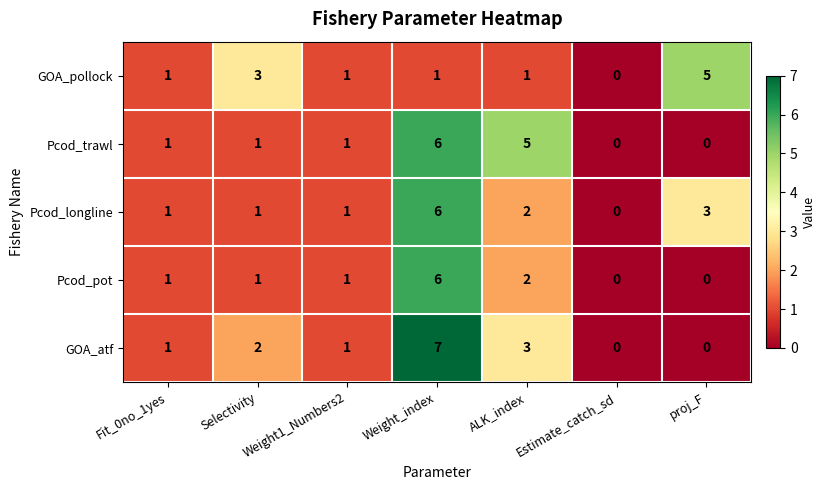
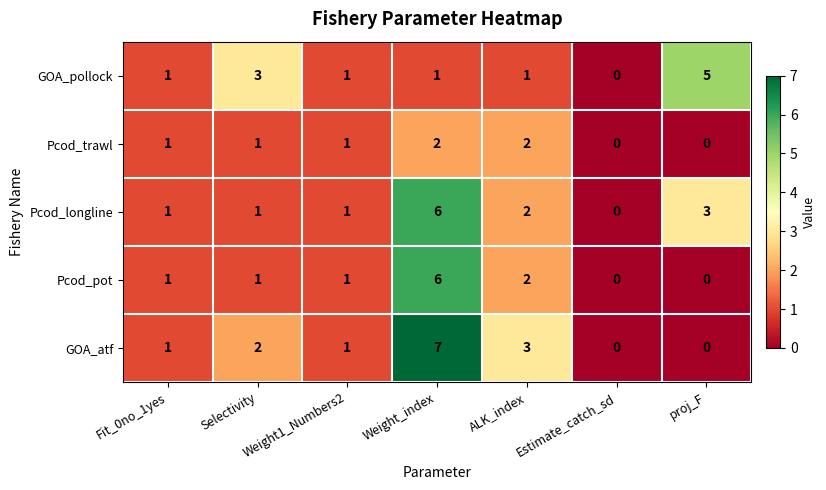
  {
    "GOA_pollock": {
      "Fit_0no_1yes": 1,
      "Selectivity": 3,
      "Weight1_Numbers2": 1,
      "Weight_index": 1,
      "ALK_index": 1,
      "Estimate_catch_sd": 0,
      "proj_F": 5
    },
    "Pcod_trawl": {
      "Fit_0no_1yes": 1,
      "Selectivity": 1,
      "Weight1_Numbers2": 1,
-     "Weight_index": 6,
-     "ALK_index": 5,
+     "Weight_index": 2,
+     "ALK_index": 2,
      "Estimate_catch_sd": 0,
      "proj_F": 0
    },
    "Pcod_longline": {
      "Fit_0no_1yes": 1,
      "Selectivity": 1,
      "Weight1_Numbers2": 1,
      "Weight_index": 6,
      "ALK_index": 2,
      "Estimate_catch_sd": 0,
      "proj_F": 3
    },
    "Pcod_pot": {
      "Fit_0no_1yes": 1,
      "Selectivity": 1,
      "Weight1_Numbers2": 1,
      "Weight_index": 6,
      "ALK_index": 2,
      "Estimate_catch_sd": 0,
      "proj_F": 0
    },
    "GOA_atf": {
      "Fit_0no_1yes": 1,
      "Selectivity": 2,
      "Weight1_Numbers2": 1,
      "Weight_index": 7,
      "ALK_index": 3,
      "Estimate_catch_sd": 0,
      "proj_F": 0
    }
  }
